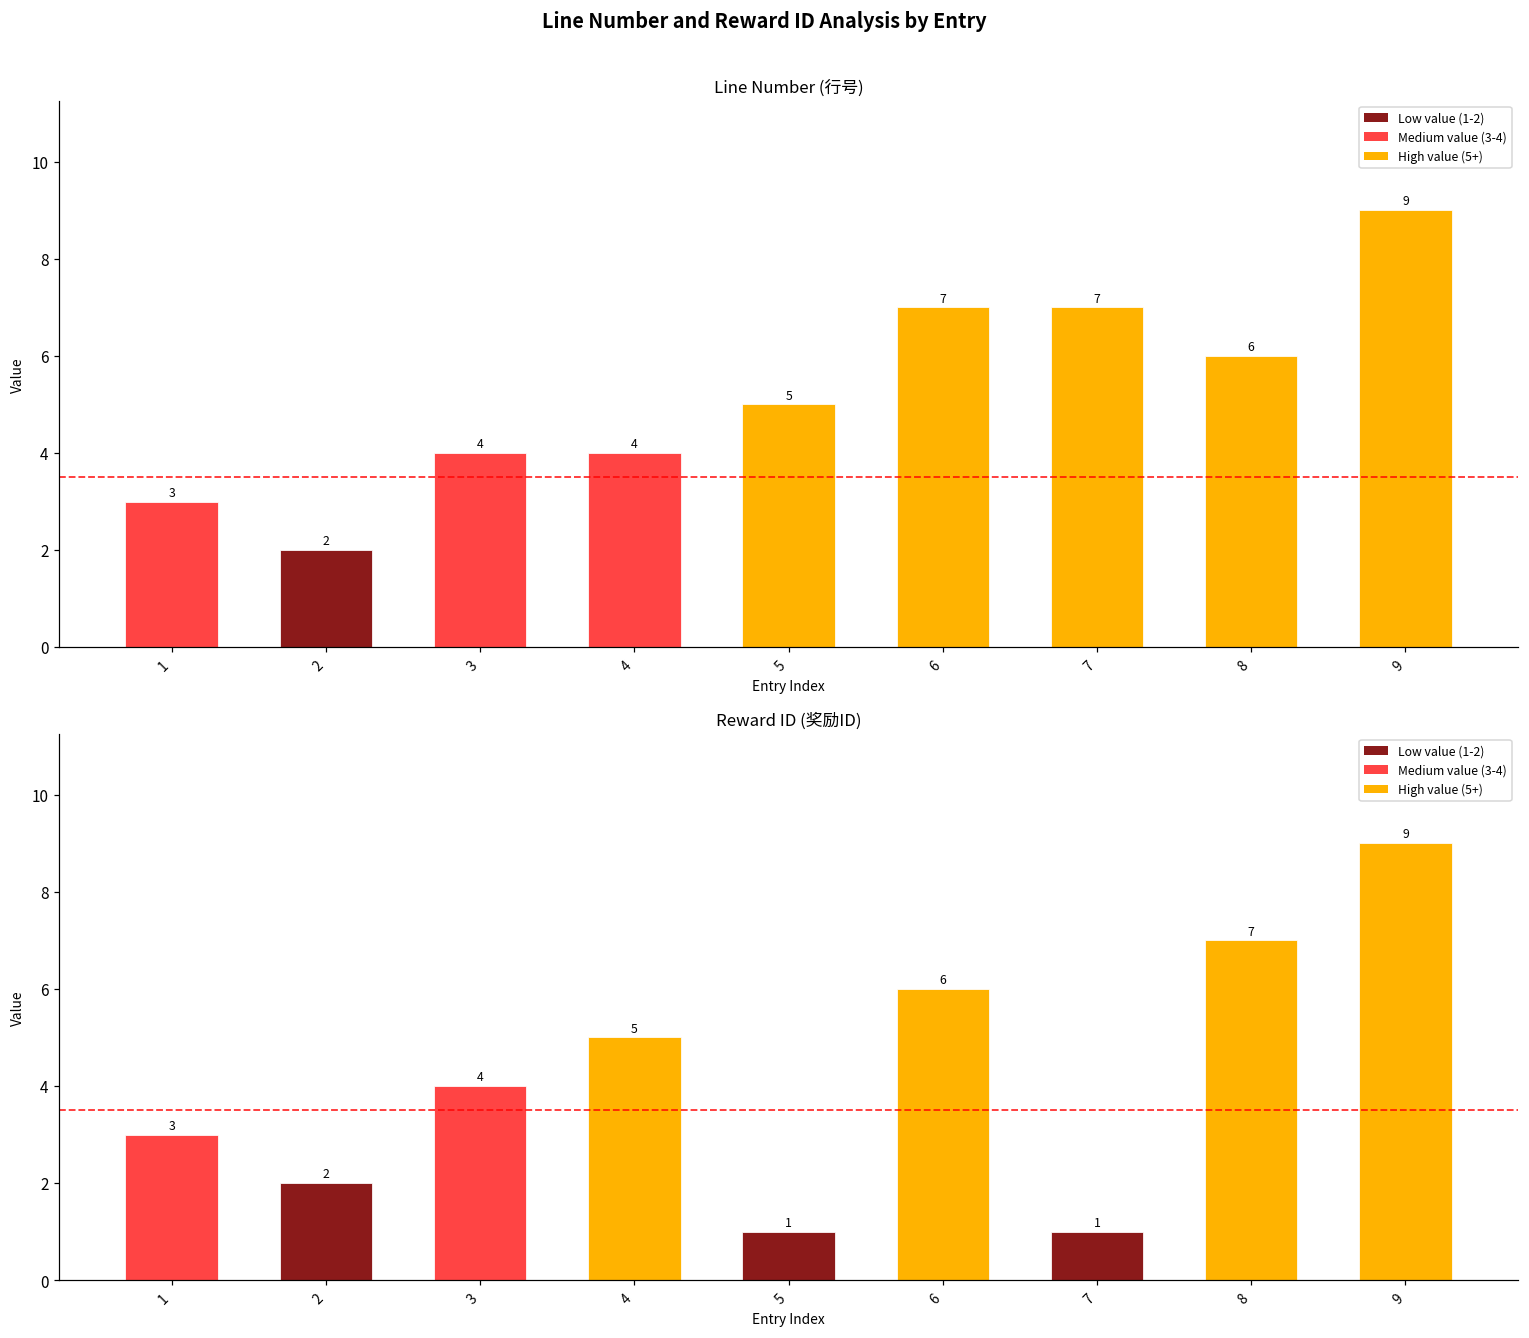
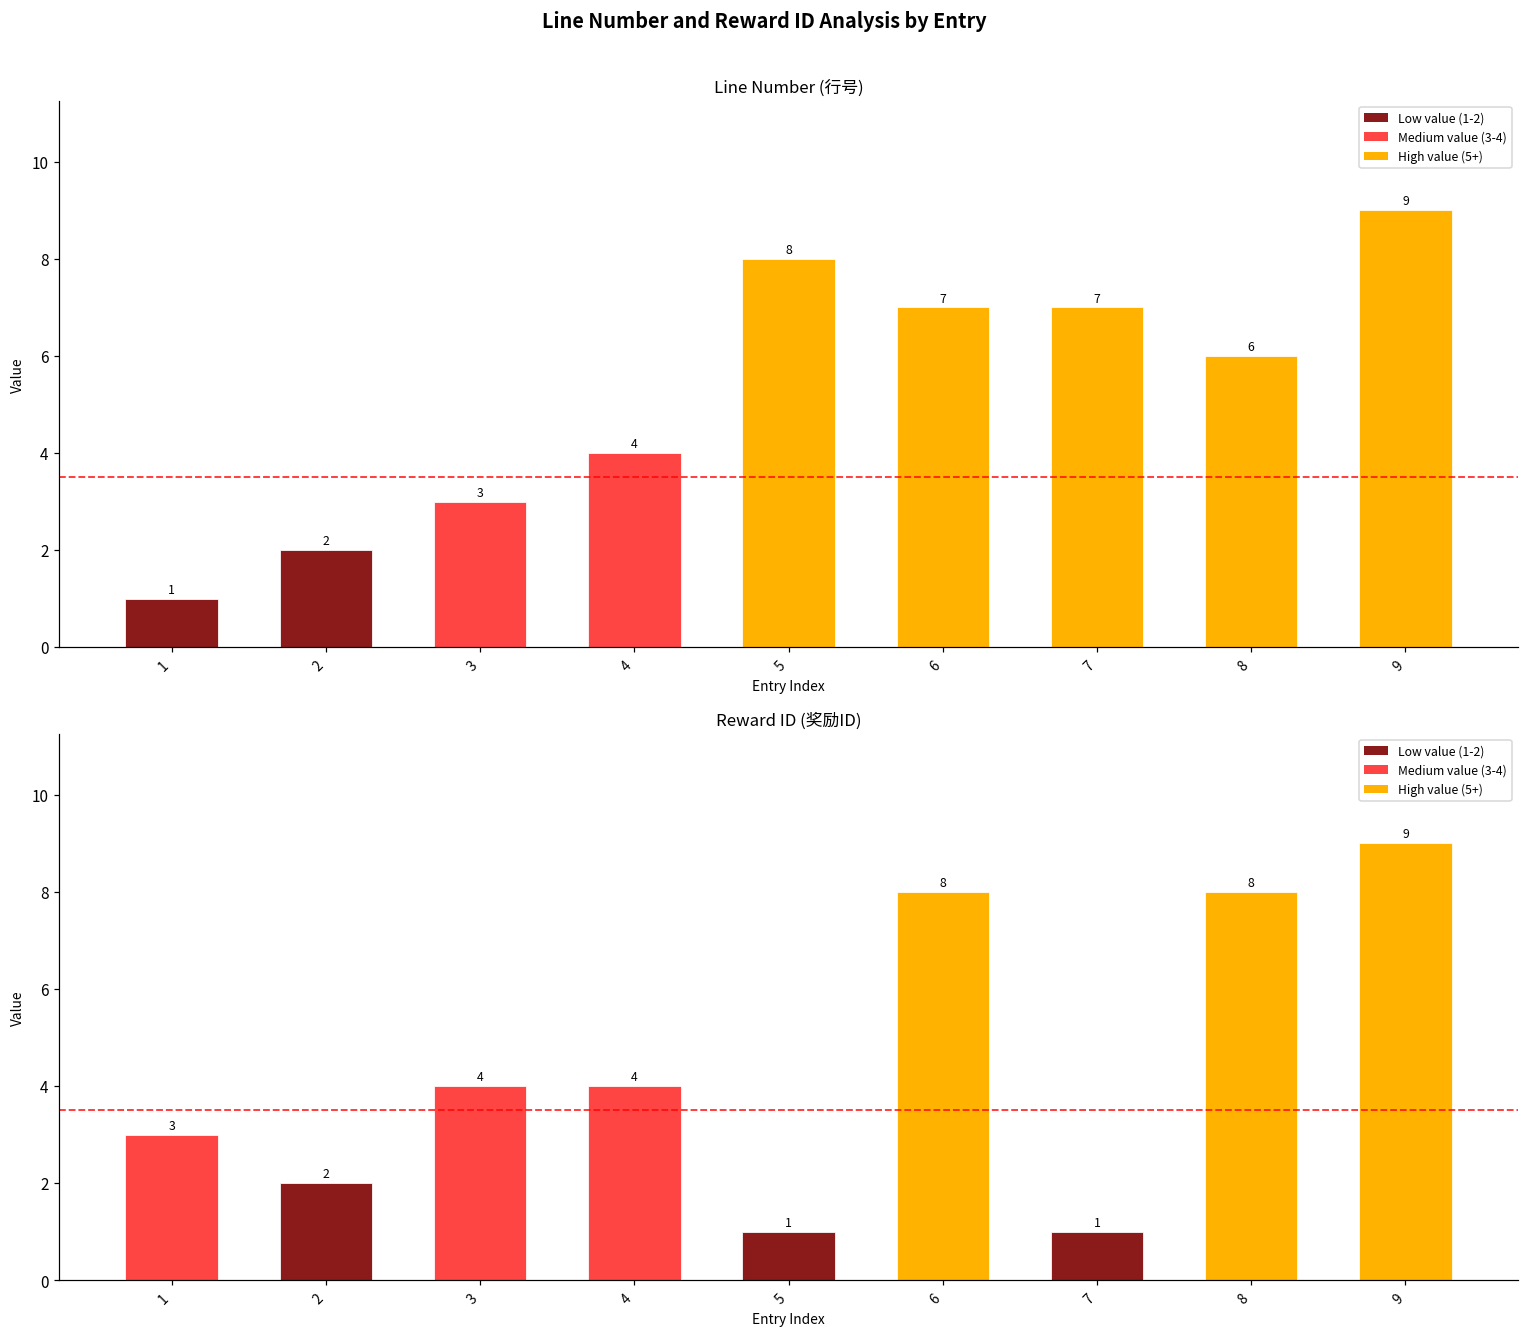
  {
    "Line Number (行号)": {
-     "1": 3,
-     "3": 4,
-     "5": 5
+     "1": 1,
+     "3": 3,
+     "5": 8
    },
    "Reward ID (奖励ID)": {
-     "4": 5,
-     "6": 6,
-     "8": 7
+     "4": 4,
+     "6": 8,
+     "8": 8
    }
  }
